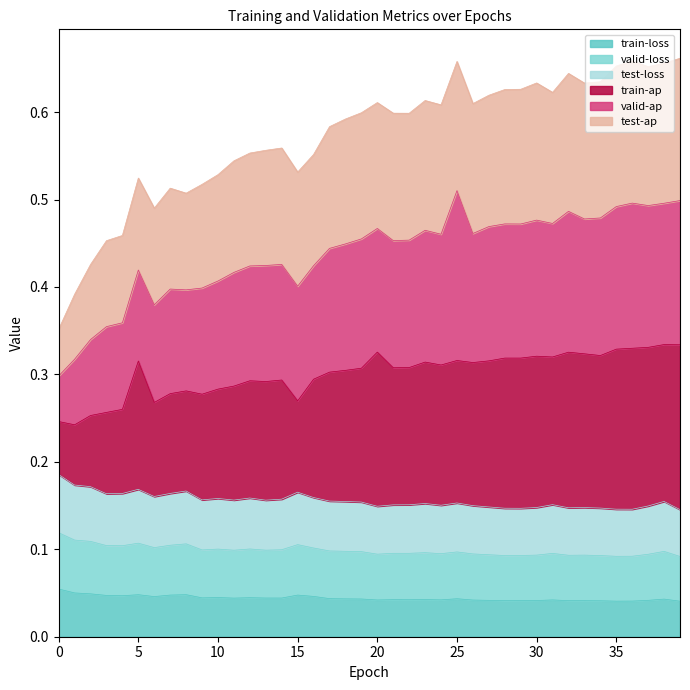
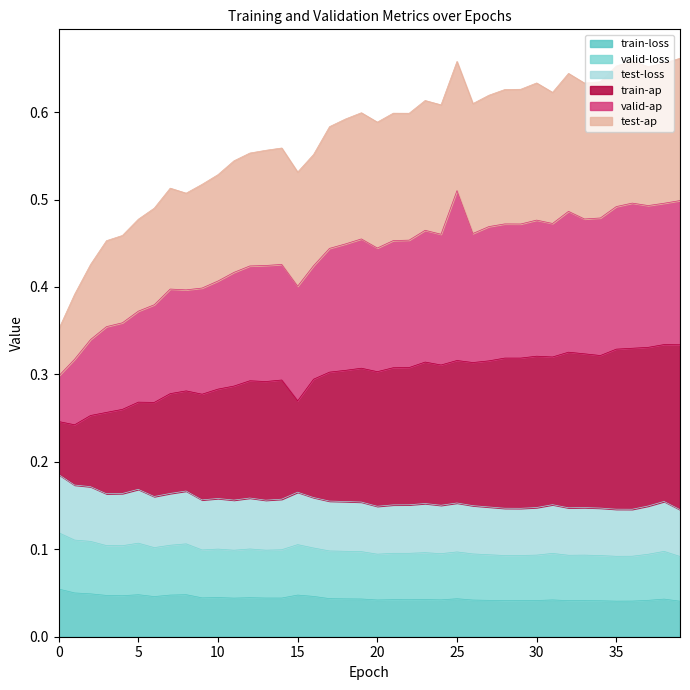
  {
    "train-ap": {
      "0": 0.06,
-     "5": 0.15,
+     "5": 0.10,
      "10": 0.13,
      "15": 0.10,
-     "20": 0.18,
+     "20": 0.15,
      "25": 0.16,
      "30": 0.17,
      "35": 0.18
    },
    "valid-ap": {
      "0": 0.05,
      "5": 0.10,
      "10": 0.12,
      "15": 0.13,
      "20": 0.14,
      "25": 0.19,
      "30": 0.16,
      "35": 0.16
    },
    "test-ap": {
      "0": 0.05,
      "5": 0.11,
      "10": 0.12,
      "15": 0.13,
      "20": 0.14,
      "25": 0.15,
      "30": 0.16
    }
  }
